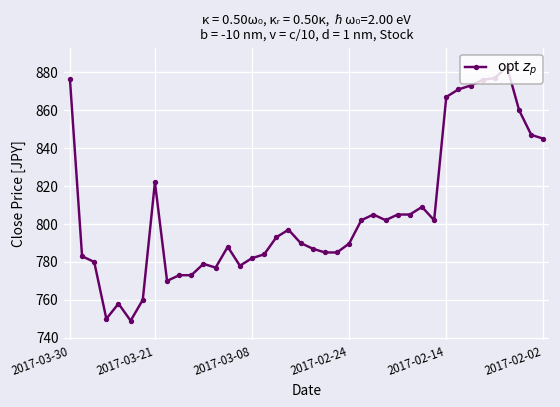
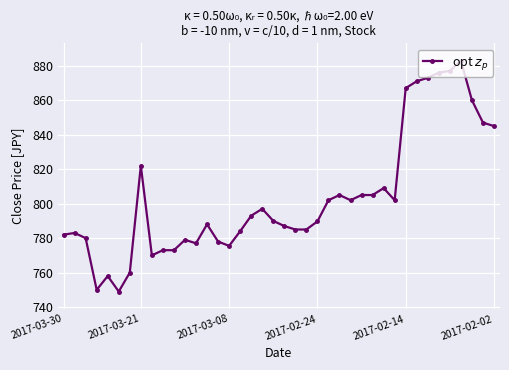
  {
-   "2017-03-30": 876,
+   "2017-03-30": 782,
    "2017-03-21": 822,
-   "2017-03-08": 782,
+   "2017-03-08": 776,
    "2017-02-24": 790,
    "2017-02-14": 867,
    "2017-02-02": 845
  }
